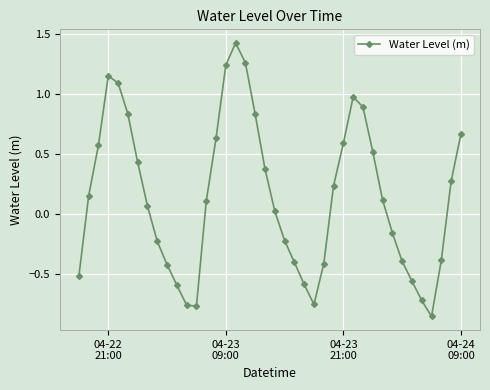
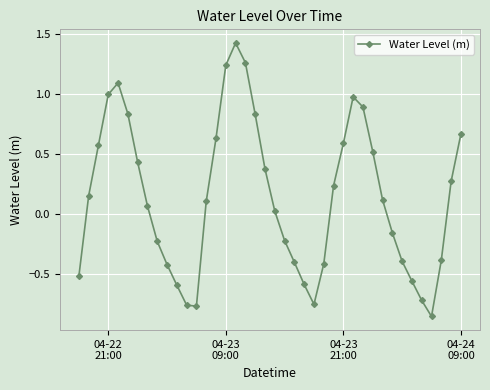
  {
-   "04-22 21:00": 1.15,
+   "04-22 21:00": 0.99,
    "04-23 09:00": 1.24,
    "04-23 21:00": 0.59,
    "04-24 09:00": 0.66
  }
